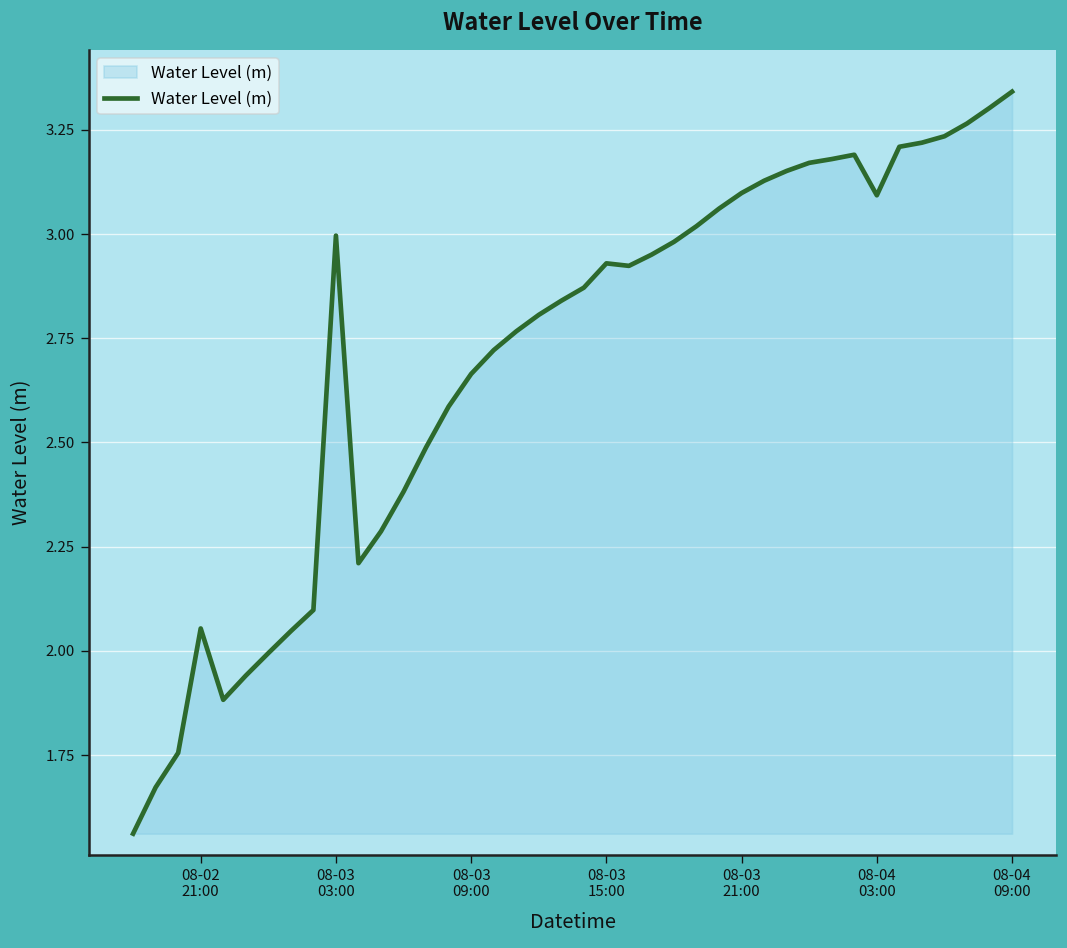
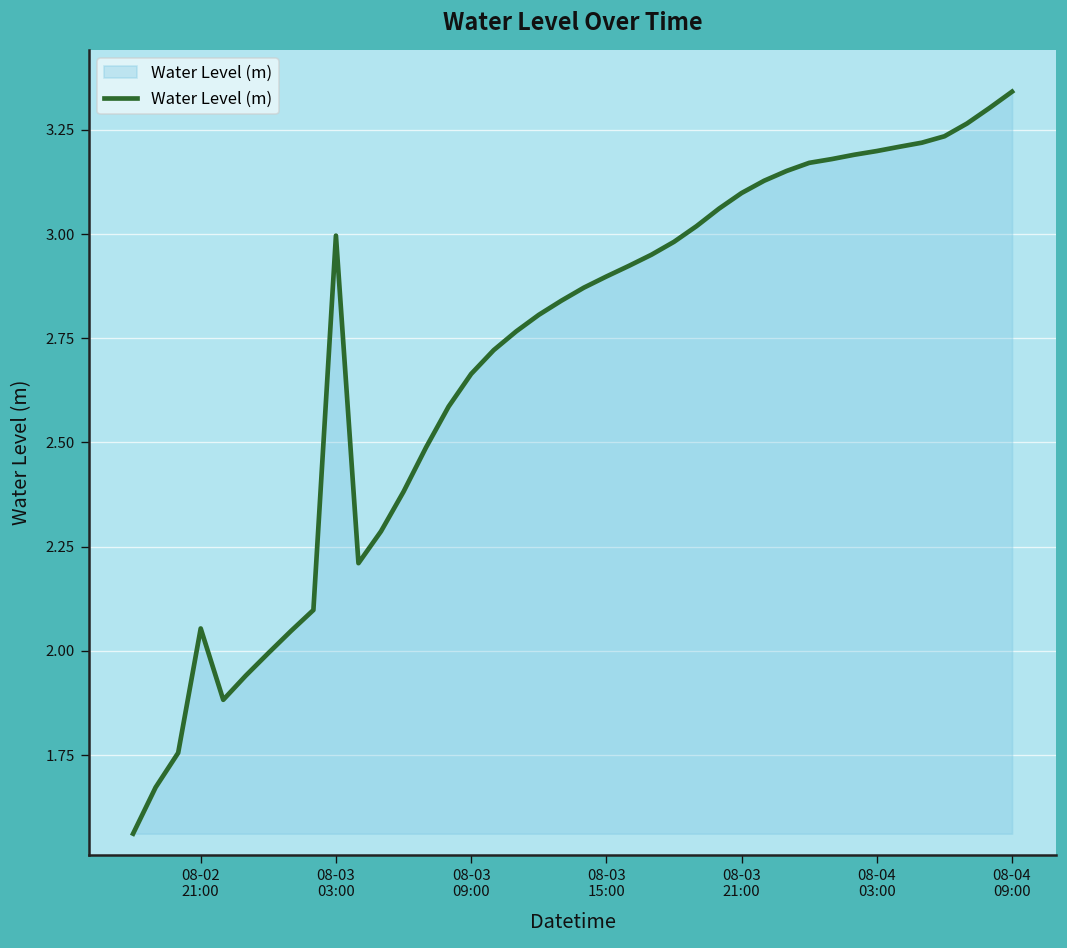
  {
    "08-02 21:00": 2.05,
    "08-03 03:00": 3.00,
    "08-03 09:00": 2.66,
-   "08-03 15:00": 2.93,
+   "08-03 15:00": 2.90,
    "08-03 21:00": 3.10,
-   "08-04 03:00": 3.09,
+   "08-04 03:00": 3.20,
    "08-04 09:00": 3.34
  }
